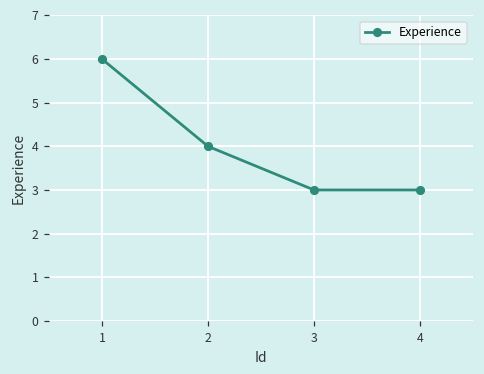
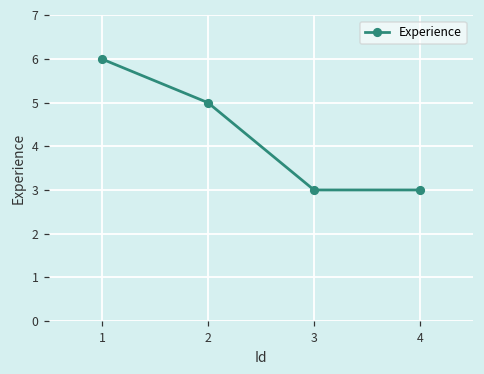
  {
    "1": 6,
-   "2": 4,
+   "2": 5,
    "3": 3,
    "4": 3
  }
